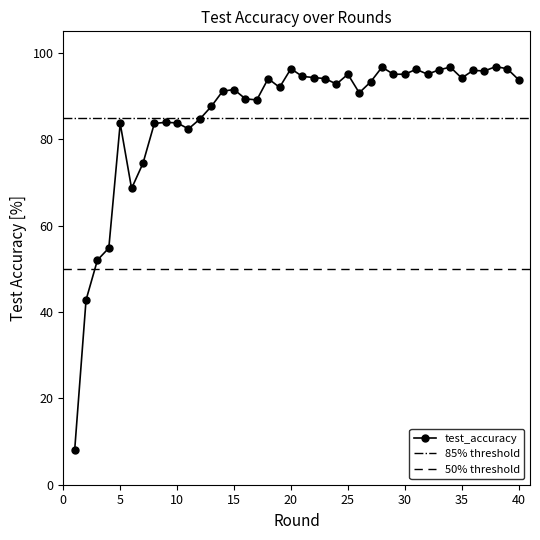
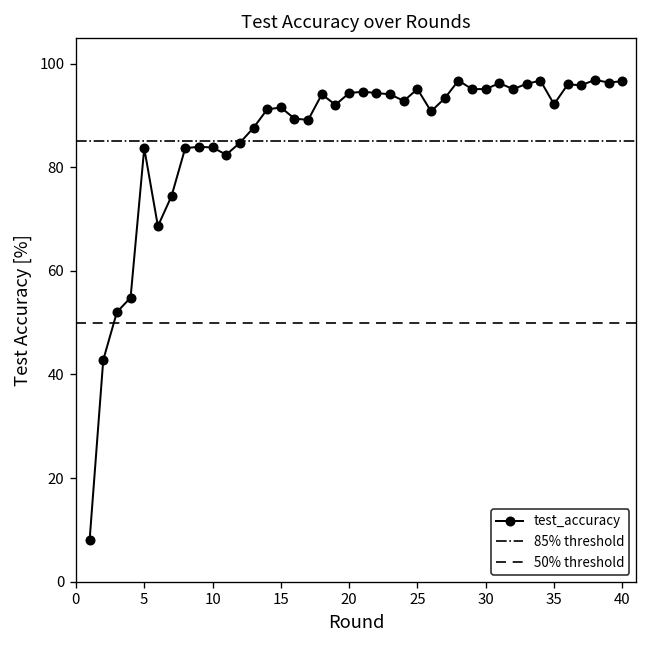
  {
    "5": 84,
    "10": 84,
    "15": 92,
-   "20": 96,
+   "20": 94,
    "25": 95,
    "30": 95,
-   "35": 94,
-   "40": 94
+   "35": 92,
+   "40": 97
  }
